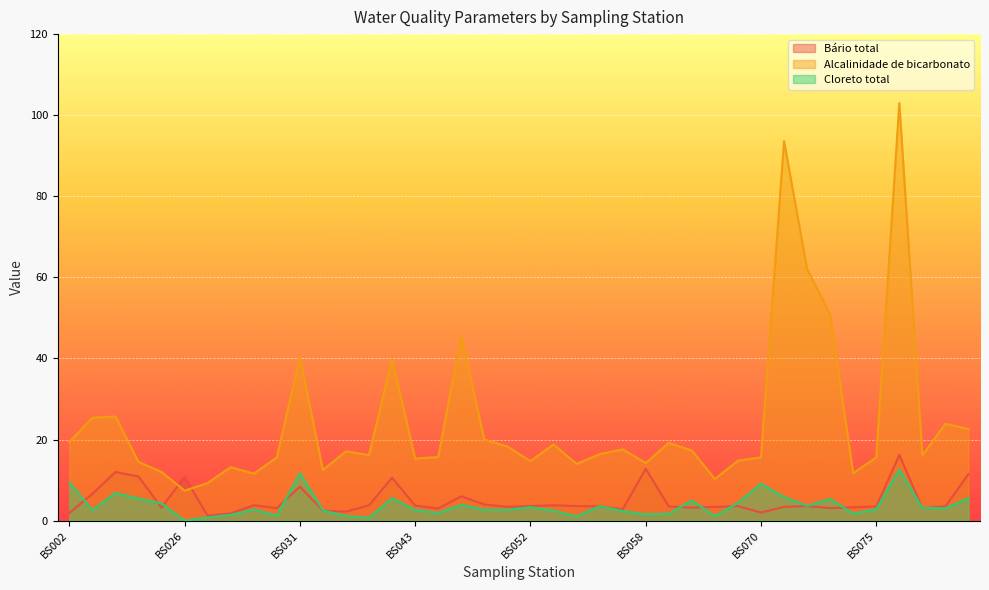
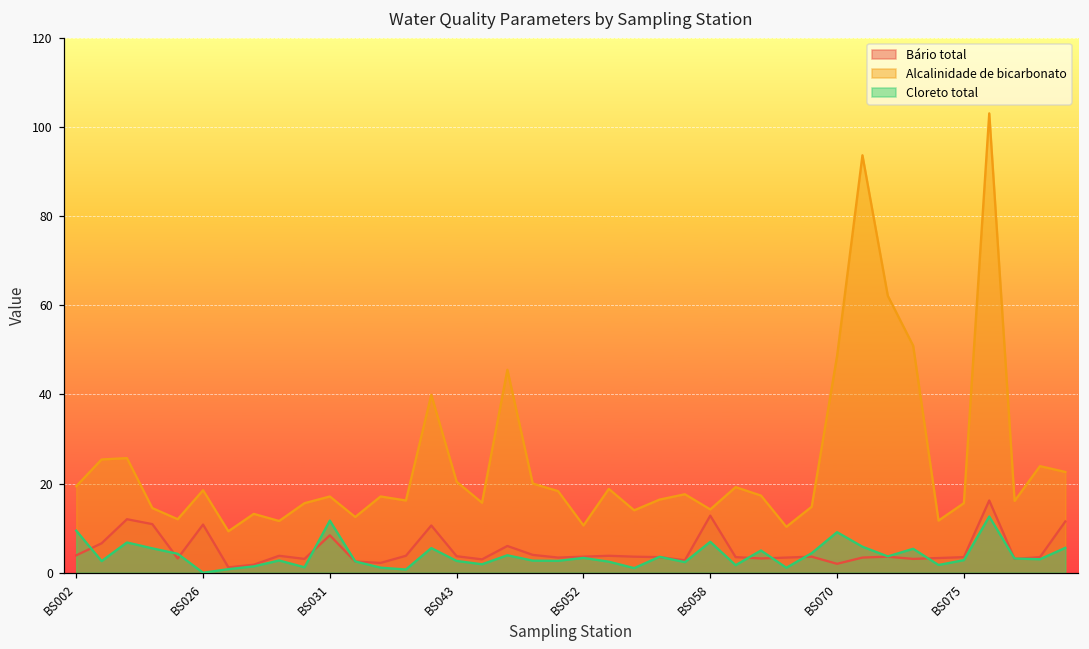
  {
    "Bário total": {
-     "BS002": 2,
+     "BS002": 4,
      "BS026": 11,
      "BS031": 8,
      "BS043": 4,
      "BS058": 13,
      "BS070": 2,
      "BS075": 4
    },
    "Alcalinidade de bicarbonato": {
      "BS002": 19,
-     "BS026": 7,
-     "BS031": 40,
-     "BS043": 15,
-     "BS052": 15,
+     "BS026": 19,
+     "BS031": 17,
+     "BS043": 20,
+     "BS052": 11,
      "BS058": 14,
-     "BS070": 16,
+     "BS070": 49,
      "BS075": 16
    },
    "Cloreto total": {
      "BS002": 9,
      "BS026": 0,
      "BS031": 12,
      "BS043": 3,
-     "BS058": 2,
+     "BS058": 7,
      "BS070": 9,
      "BS075": 3
    }
  }
